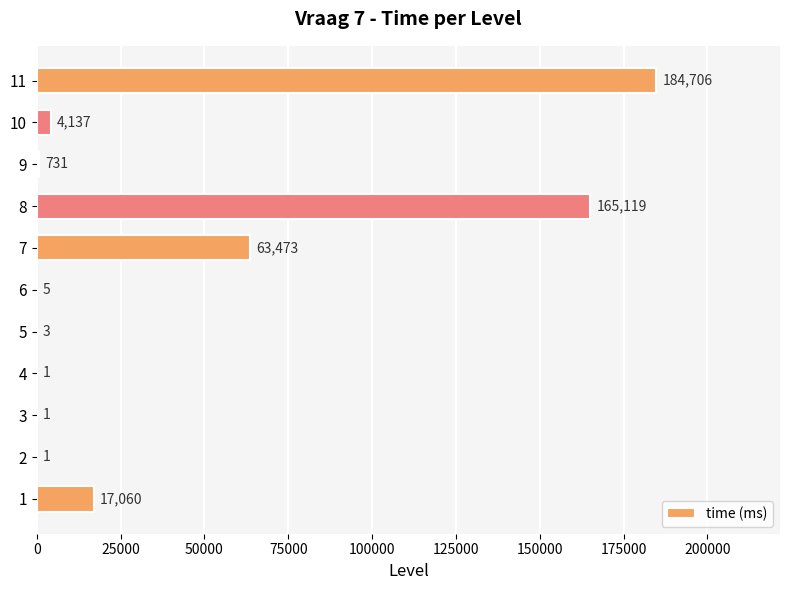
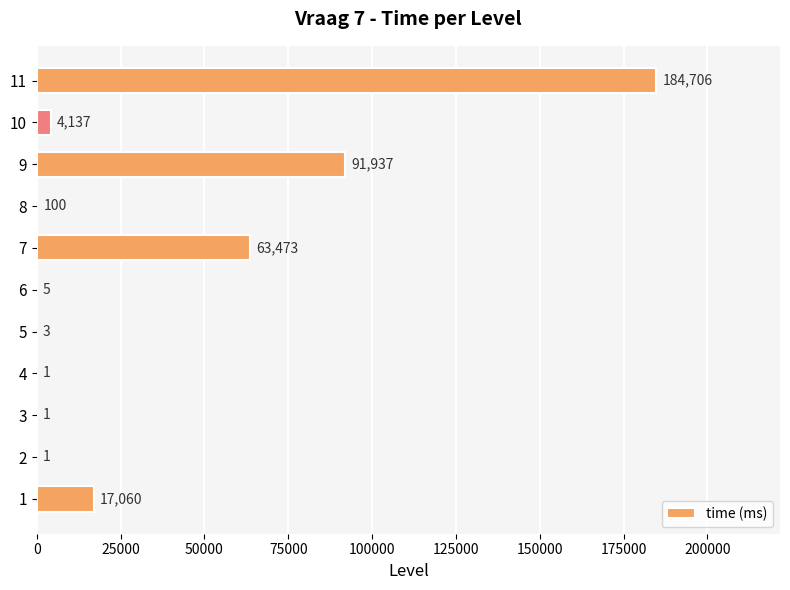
  {
    "11": "184,706",
    "10": "4,137",
-   "9": "731",
-   "8": "165,119",
+   "9": "91,937",
+   "8": "100",
    "7": "63,473",
    "6": "5",
    "5": "3",
    "4": "1",
    "3": "1",
    "2": "1",
    "1": "17,060"
  }
